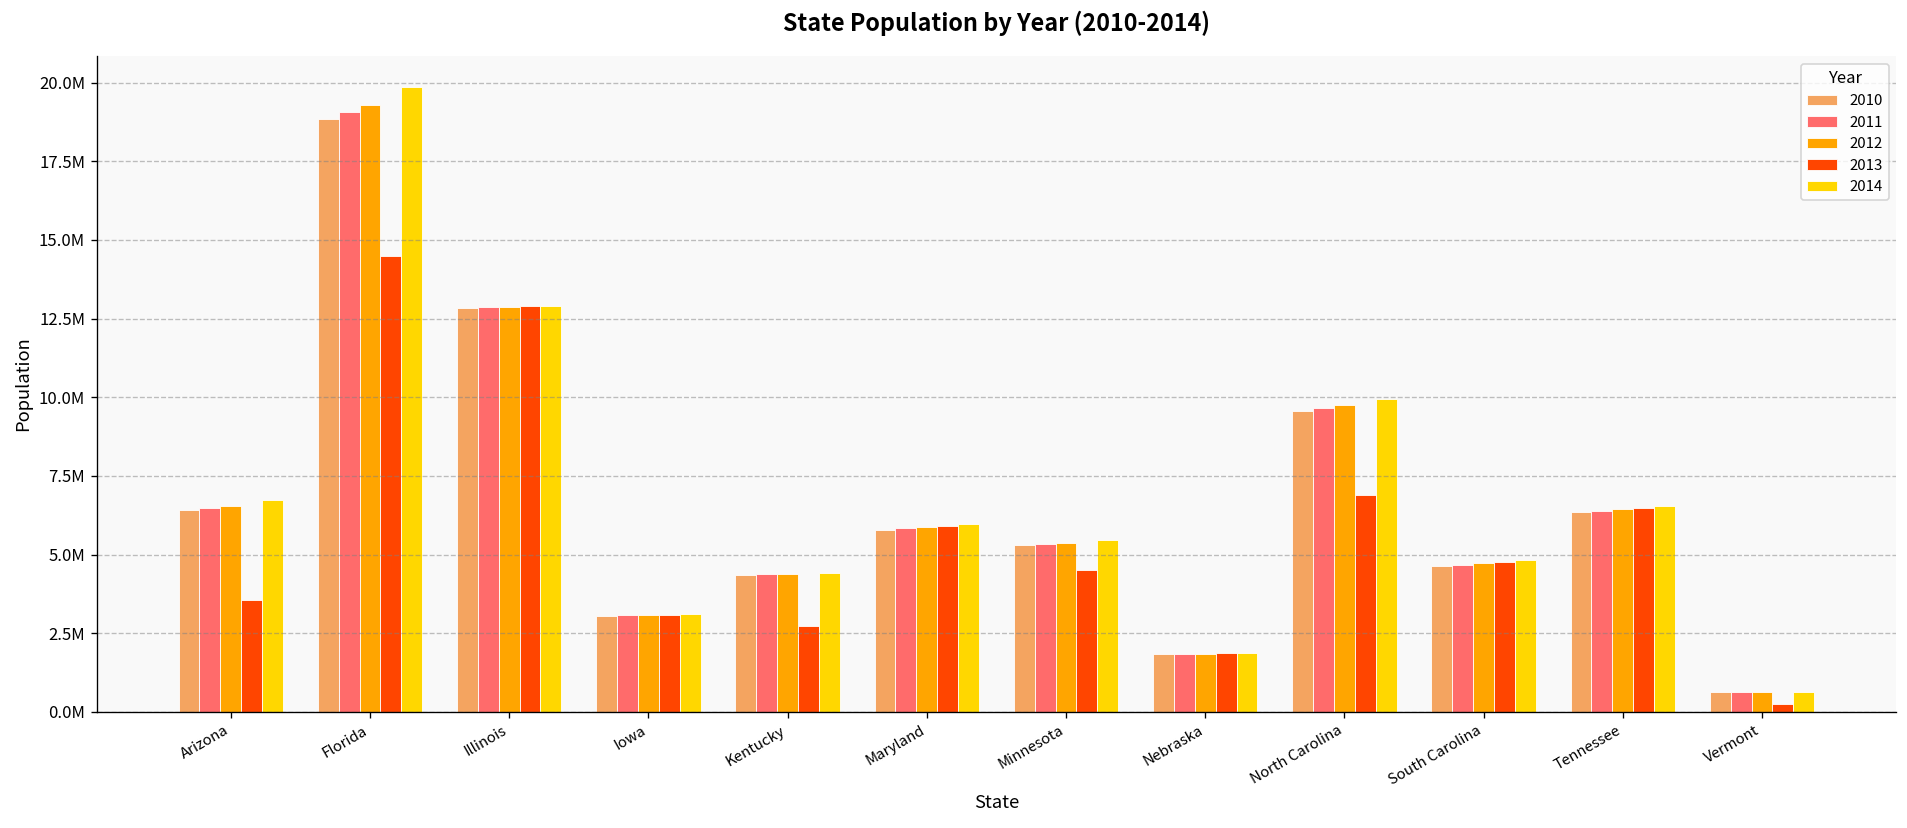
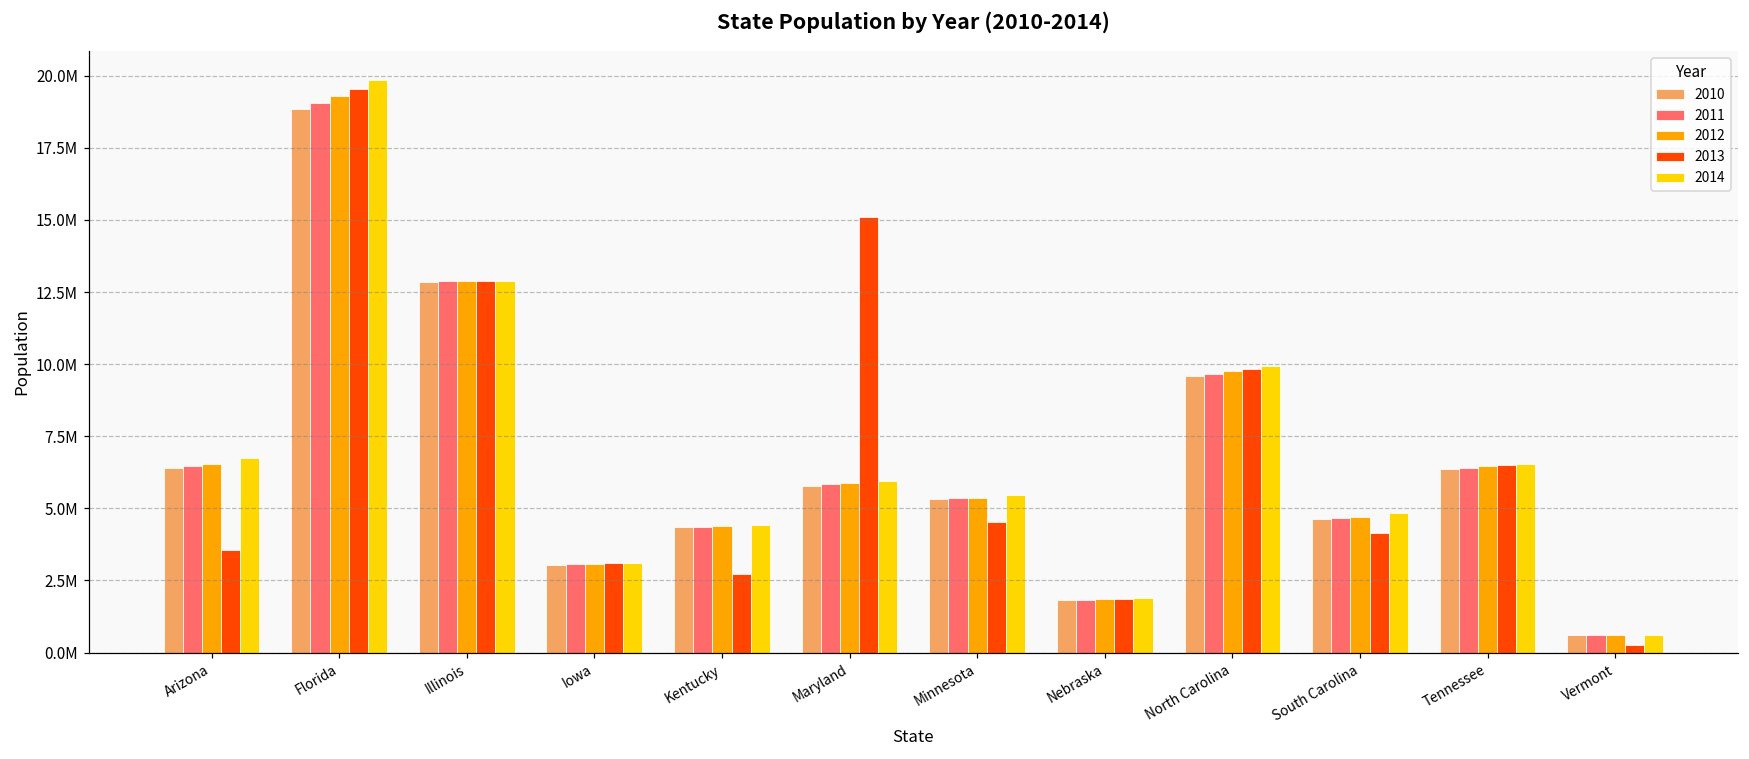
  {
    "2013": {
      "Arizona": 3500000,
-     "Florida": 14500000,
+     "Florida": 19500000,
      "Illinois": 12900000,
      "Iowa": 3100000,
      "Kentucky": 2700000,
-     "Maryland": 5900000,
+     "Maryland": 15100000,
      "Minnesota": 4500000,
      "Nebraska": 1900000,
-     "North Carolina": 6900000,
-     "South Carolina": 4800000,
+     "North Carolina": 9800000,
+     "South Carolina": 4200000,
      "Tennessee": 6500000,
      "Vermont": 200000
    }
  }
